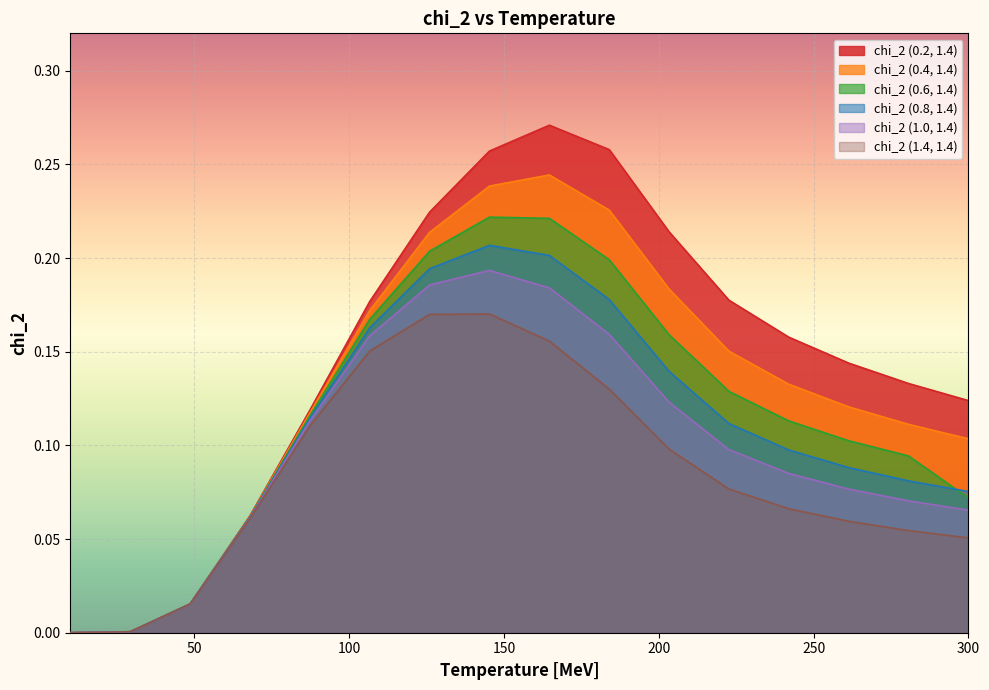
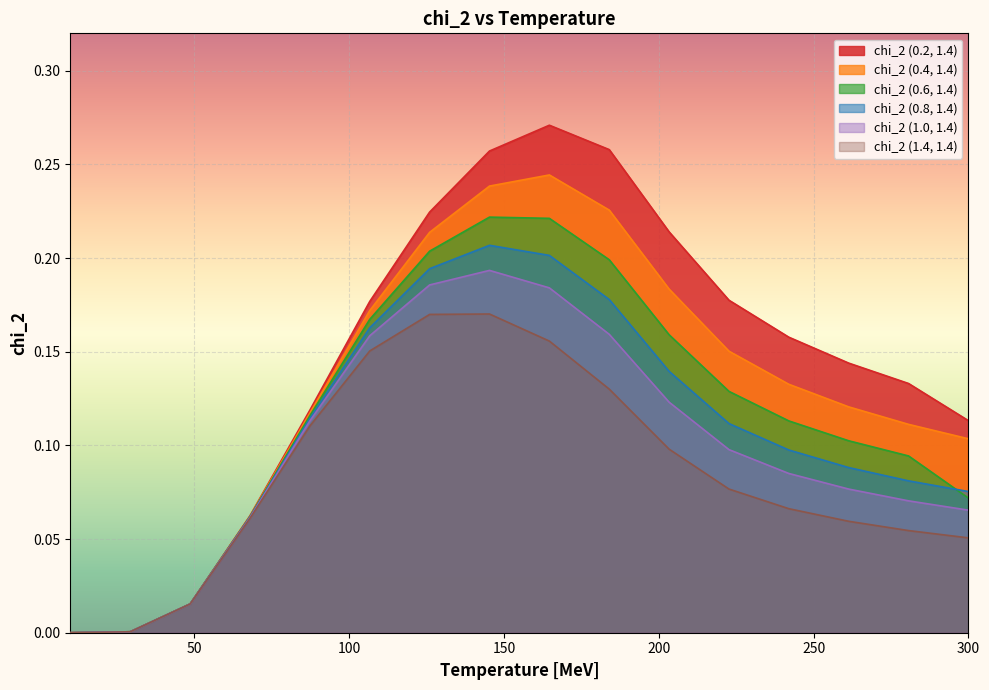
  {
    "chi_2 (0.2, 1.4)": {
-     "300": 0.124
+     "300": 0.113
    },
    "chi_2 (0.4, 1.4)": {
      "300": 0.104
    },
    "chi_2 (0.6, 1.4)": {
      "300": 0.072
    },
    "chi_2 (0.8, 1.4)": {
      "300": 0.075
    }
  }
